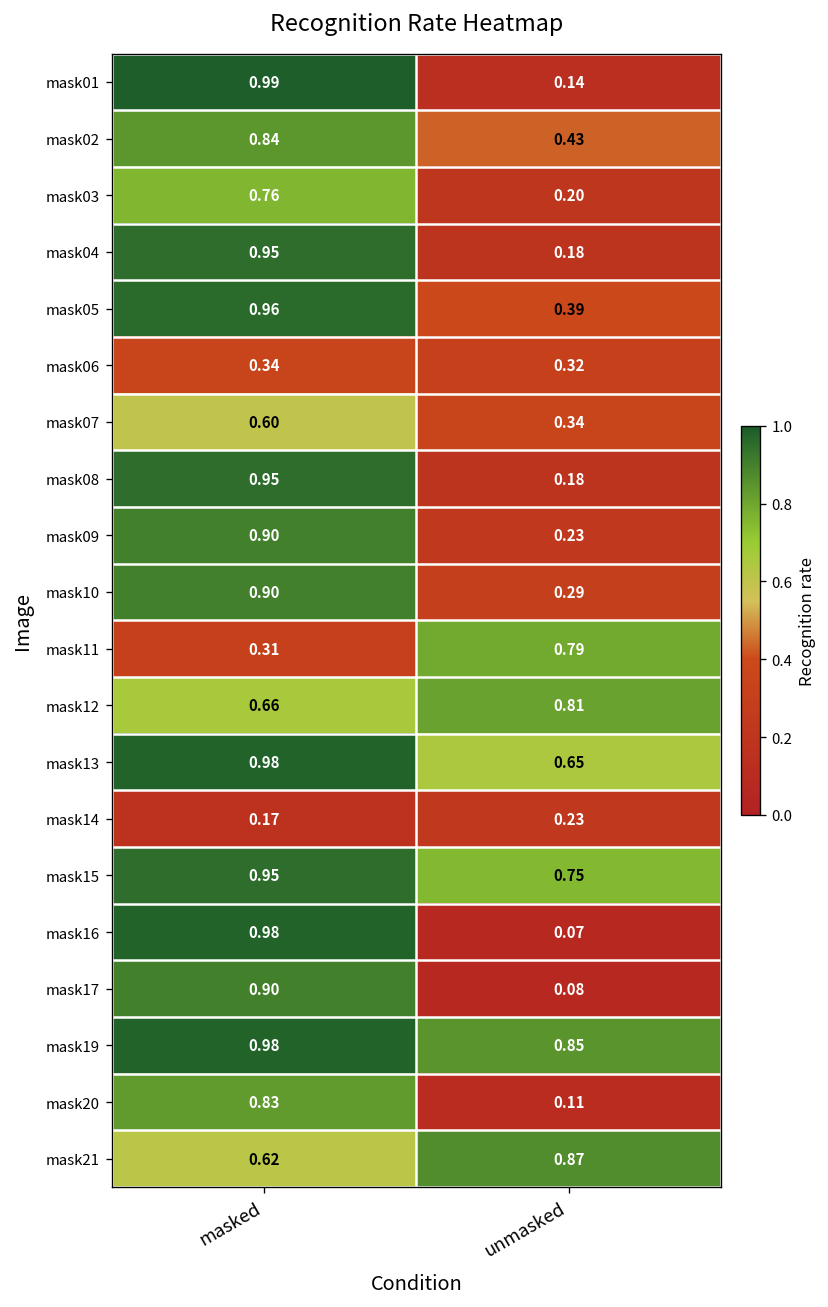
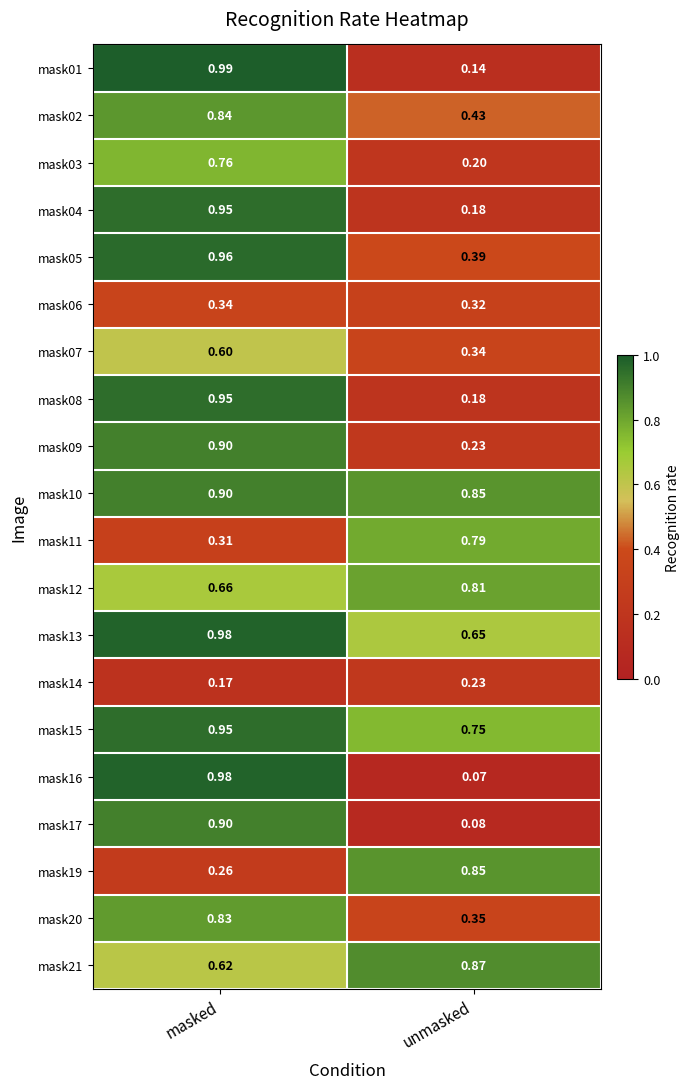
  {
    "mask01": {
      "masked": 0.99,
      "unmasked": 0.14
    },
    "mask02": {
      "masked": 0.84,
      "unmasked": 0.43
    },
    "mask03": {
      "masked": 0.76,
      "unmasked": 0.20
    },
    "mask04": {
      "masked": 0.95,
      "unmasked": 0.18
    },
    "mask05": {
      "masked": 0.96,
      "unmasked": 0.39
    },
    "mask06": {
      "masked": 0.34,
      "unmasked": 0.32
    },
    "mask07": {
      "masked": 0.60,
      "unmasked": 0.34
    },
    "mask08": {
      "masked": 0.95,
      "unmasked": 0.18
    },
    "mask09": {
      "masked": 0.90,
      "unmasked": 0.23
    },
    "mask10": {
      "masked": 0.90,
-     "unmasked": 0.29
+     "unmasked": 0.85
    },
    "mask11": {
      "masked": 0.31,
      "unmasked": 0.79
    },
    "mask12": {
      "masked": 0.66,
      "unmasked": 0.81
    },
    "mask13": {
      "masked": 0.98,
      "unmasked": 0.65
    },
    "mask14": {
      "masked": 0.17,
      "unmasked": 0.23
    },
    "mask15": {
      "masked": 0.95,
      "unmasked": 0.75
    },
    "mask16": {
      "masked": 0.98,
      "unmasked": 0.07
    },
    "mask17": {
      "masked": 0.90,
      "unmasked": 0.08
    },
    "mask19": {
-     "masked": 0.98,
+     "masked": 0.26,
      "unmasked": 0.85
    },
    "mask20": {
      "masked": 0.83,
-     "unmasked": 0.11
+     "unmasked": 0.35
    },
    "mask21": {
      "masked": 0.62,
      "unmasked": 0.87
    }
  }
